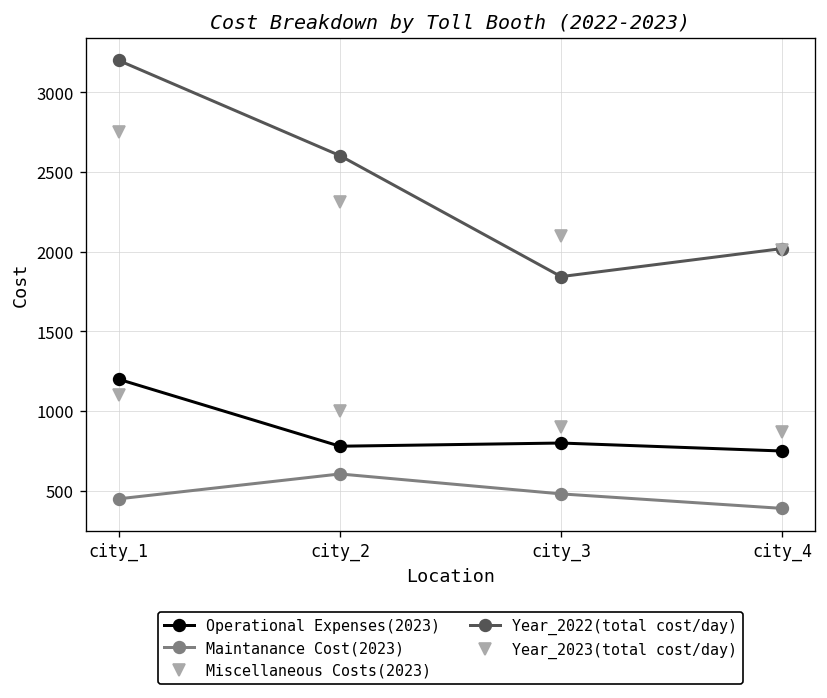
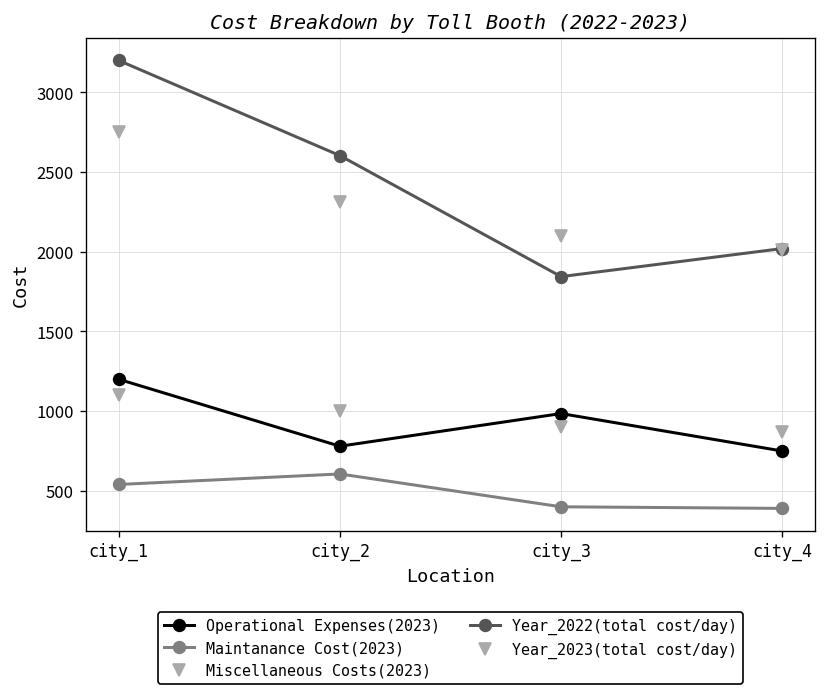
  {
    "Operational Expenses(2023)": {
      "city_1": 1200,
      "city_2": 780,
-     "city_3": 800,
+     "city_3": 990,
      "city_4": 750
    },
    "Maintanance Cost(2023)": {
-     "city_1": 450,
+     "city_1": 540,
      "city_2": 610,
-     "city_3": 480,
+     "city_3": 400,
      "city_4": 390
    },
    "Year_2022(total cost/day)": {
      "city_1": 3200,
      "city_2": 2600,
      "city_3": 1840
    }
  }
